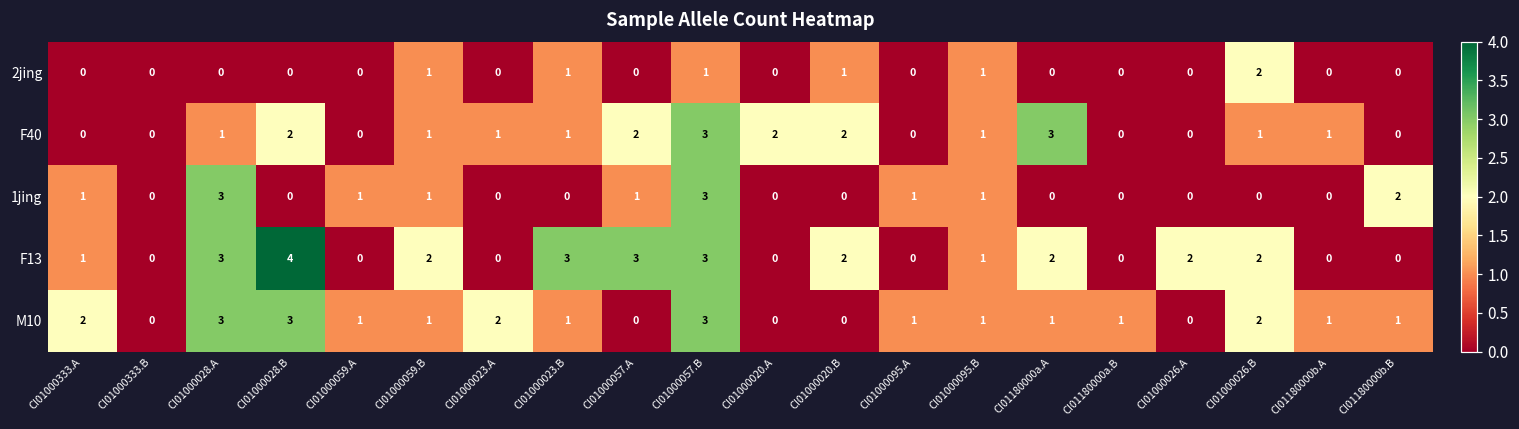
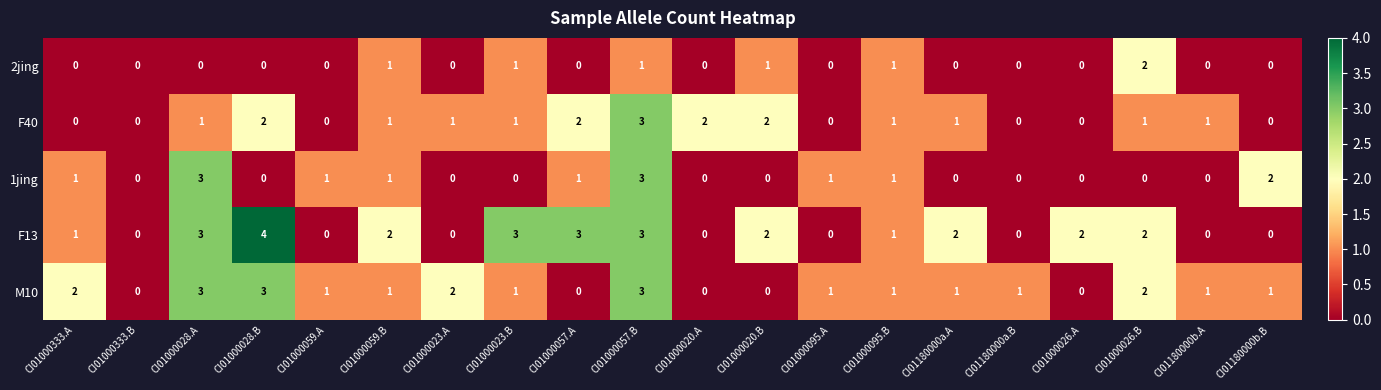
  {
    "2jing": {
      "CI01000333.A": 0,
      "CI01000333.B": 0,
      "CI01000028.A": 0,
      "CI01000028.B": 0,
      "CI01000059.A": 0,
      "CI01000059.B": 1,
      "CI01000023.A": 0,
      "CI01000023.B": 1,
      "CI01000057.A": 0,
      "CI01000057.B": 1,
      "CI01000020.A": 0,
      "CI01000020.B": 1,
      "CI01000095.A": 0,
      "CI01000095.B": 1,
      "CI01180000a.A": 0,
      "CI01180000a.B": 0,
      "CI01000026.A": 0,
      "CI01000026.B": 2,
      "CI01180000b.A": 0,
      "CI01180000b.B": 0
    },
    "F40": {
      "CI01000333.A": 0,
      "CI01000333.B": 0,
      "CI01000028.A": 1,
      "CI01000028.B": 2,
      "CI01000059.A": 0,
      "CI01000059.B": 1,
      "CI01000023.A": 1,
      "CI01000023.B": 1,
      "CI01000057.A": 2,
      "CI01000057.B": 3,
      "CI01000020.A": 2,
      "CI01000020.B": 2,
      "CI01000095.A": 0,
      "CI01000095.B": 1,
-     "CI01180000a.A": 3,
+     "CI01180000a.A": 1,
      "CI01180000a.B": 0,
      "CI01000026.A": 0,
      "CI01000026.B": 1,
      "CI01180000b.A": 1,
      "CI01180000b.B": 0
    },
    "1jing": {
      "CI01000333.A": 1,
      "CI01000333.B": 0,
      "CI01000028.A": 3,
      "CI01000028.B": 0,
      "CI01000059.A": 1,
      "CI01000059.B": 1,
      "CI01000023.A": 0,
      "CI01000023.B": 0,
      "CI01000057.A": 1,
      "CI01000057.B": 3,
      "CI01000020.A": 0,
      "CI01000020.B": 0,
      "CI01000095.A": 1,
      "CI01000095.B": 1,
      "CI01180000a.A": 0,
      "CI01180000a.B": 0,
      "CI01000026.A": 0,
      "CI01000026.B": 0,
      "CI01180000b.A": 0,
      "CI01180000b.B": 2
    },
    "F13": {
      "CI01000333.A": 1,
      "CI01000333.B": 0,
      "CI01000028.A": 3,
      "CI01000028.B": 4,
      "CI01000059.A": 0,
      "CI01000059.B": 2,
      "CI01000023.A": 0,
      "CI01000023.B": 3,
      "CI01000057.A": 3,
      "CI01000057.B": 3,
      "CI01000020.A": 0,
      "CI01000020.B": 2,
      "CI01000095.A": 0,
      "CI01000095.B": 1,
      "CI01180000a.A": 2,
      "CI01180000a.B": 0,
      "CI01000026.A": 2,
      "CI01000026.B": 2,
      "CI01180000b.A": 0,
      "CI01180000b.B": 0
    },
    "M10": {
      "CI01000333.A": 2,
      "CI01000333.B": 0,
      "CI01000028.A": 3,
      "CI01000028.B": 3,
      "CI01000059.A": 1,
      "CI01000059.B": 1,
      "CI01000023.A": 2,
      "CI01000023.B": 1,
      "CI01000057.A": 0,
      "CI01000057.B": 3,
      "CI01000020.A": 0,
      "CI01000020.B": 0,
      "CI01000095.A": 1,
      "CI01000095.B": 1,
      "CI01180000a.A": 1,
      "CI01180000a.B": 1,
      "CI01000026.A": 0,
      "CI01000026.B": 2,
      "CI01180000b.A": 1,
      "CI01180000b.B": 1
    }
  }
